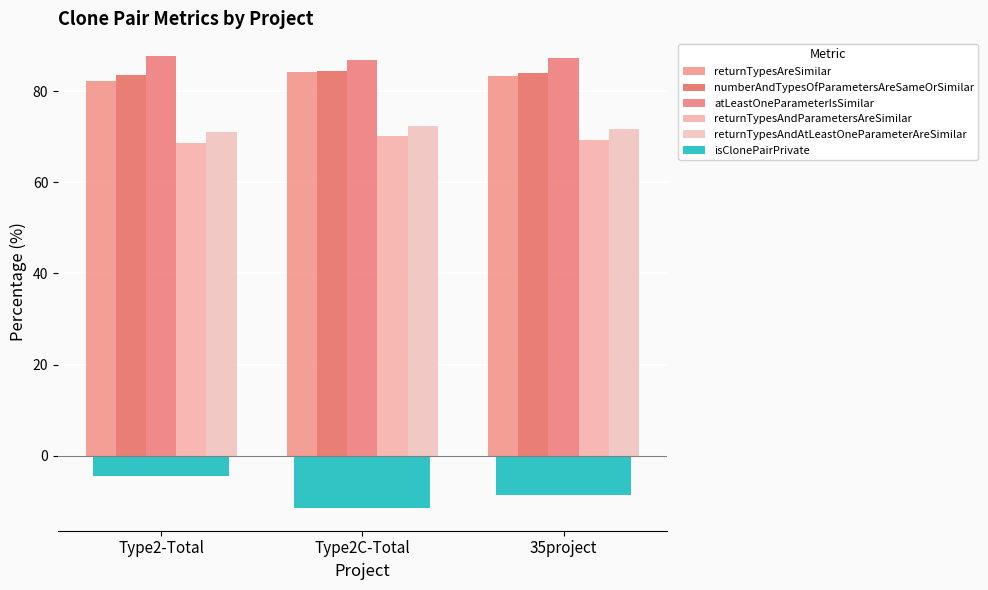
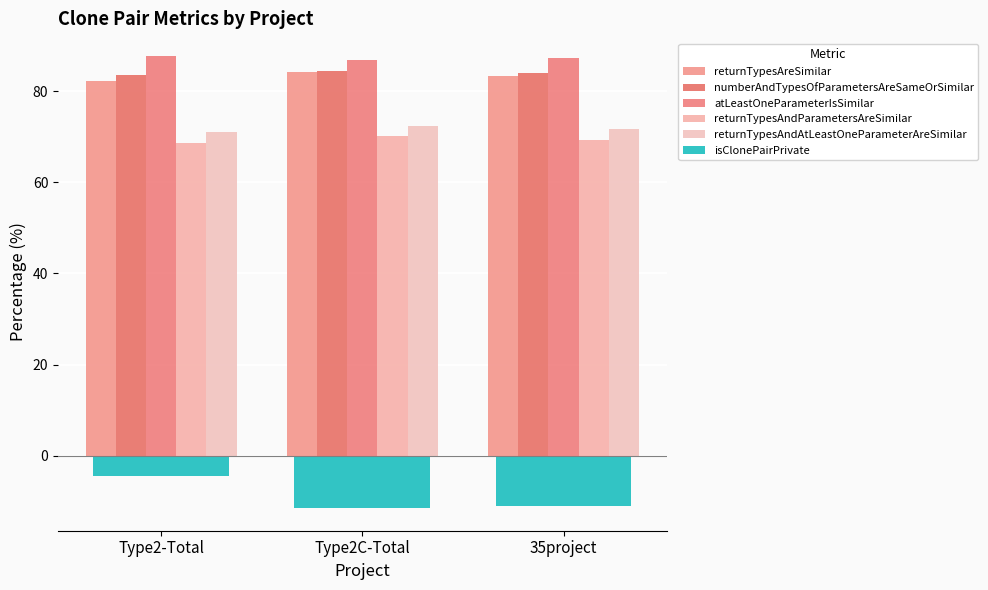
  {
    "isClonePairPrivate": {
      "Type2-Total": -4,
      "Type2C-Total": -12,
-     "35project": -9
+     "35project": -11
    }
  }
